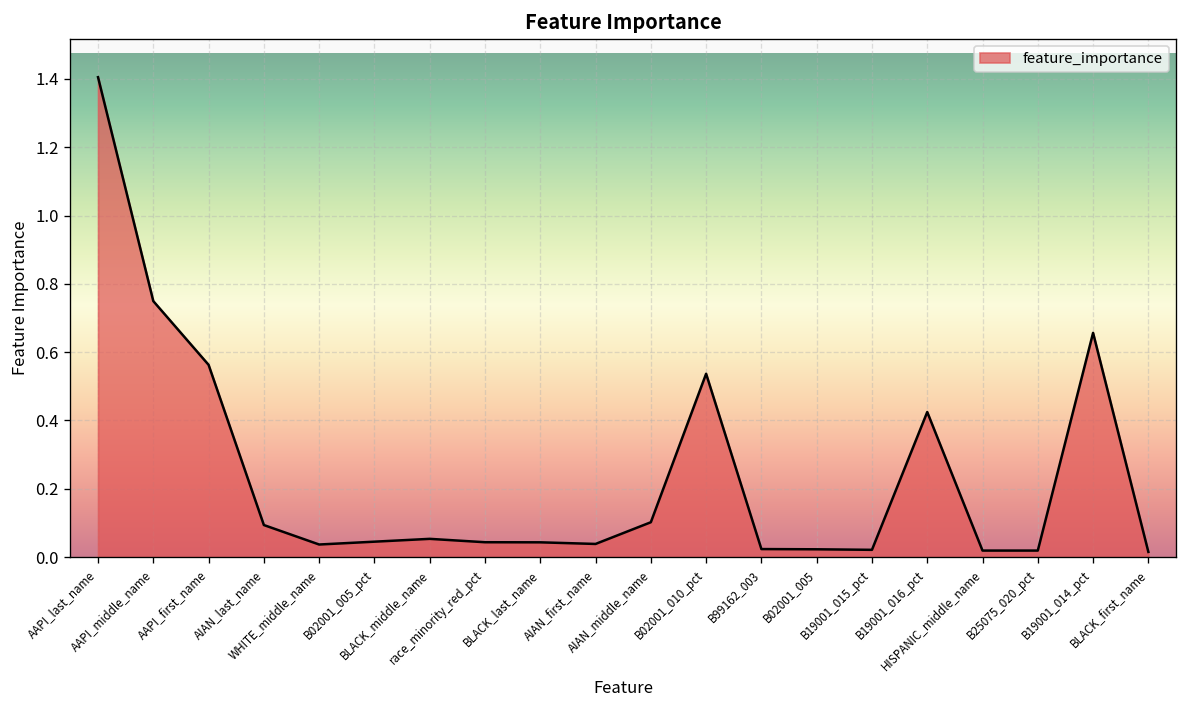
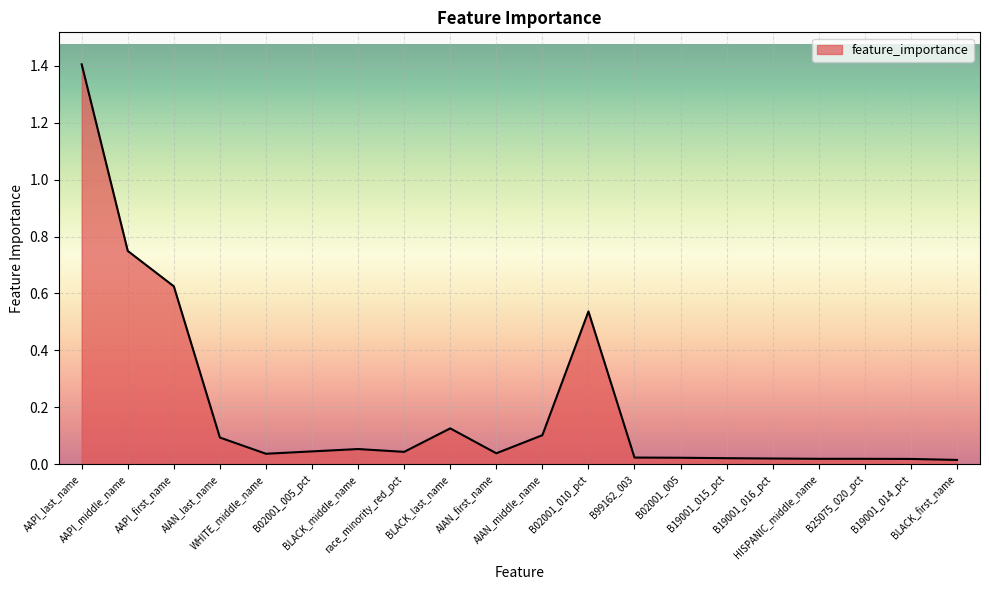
  {
    "AAPI_last_name": 1.41,
    "AAPI_middle_name": 0.75,
-   "AAPI_first_name": 0.56,
+   "AAPI_first_name": 0.63,
    "AIAN_last_name": 0.09,
    "WHITE_middle_name": 0.04,
    "B02001_005_pct": 0.04,
    "BLACK_middle_name": 0.05,
    "race_minority_red_pct": 0.04,
-   "BLACK_last_name": 0.04,
+   "BLACK_last_name": 0.13,
    "AIAN_first_name": 0.04,
    "AIAN_middle_name": 0.10,
    "B02001_010_pct": 0.54,
    "B99162_003": 0.02,
    "B02001_005": 0.02,
    "B19001_015_pct": 0.02,
-   "B19001_016_pct": 0.42,
+   "B19001_016_pct": 0.02,
    "HISPANIC_middle_name": 0.02,
    "B25075_020_pct": 0.02,
-   "B19001_014_pct": 0.66,
+   "B19001_014_pct": 0.02,
    "BLACK_first_name": 0.01
  }
